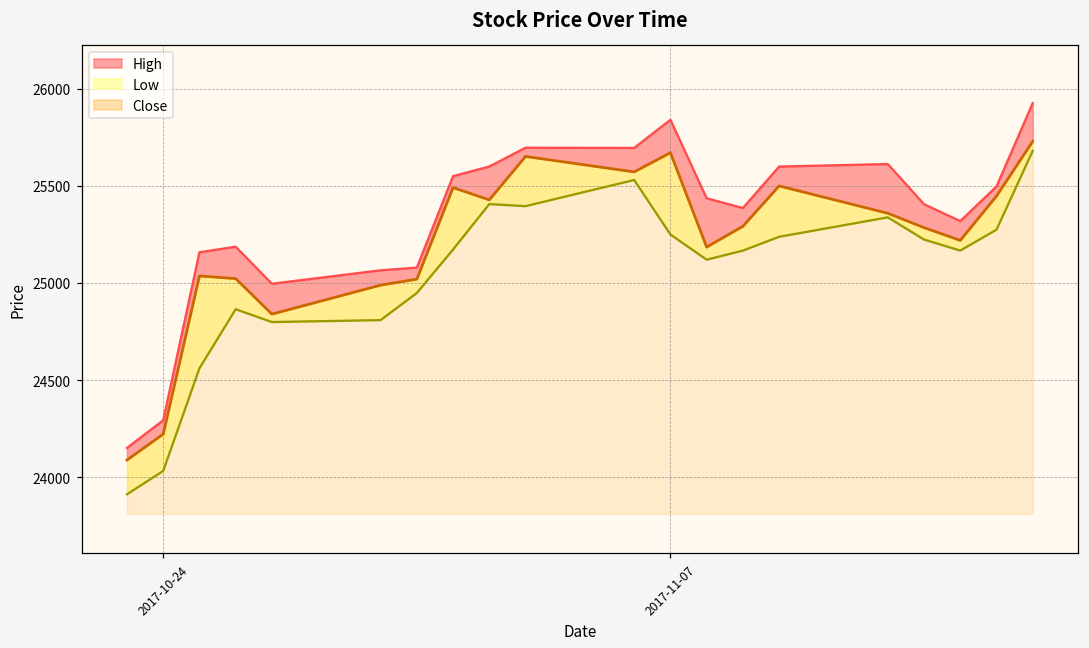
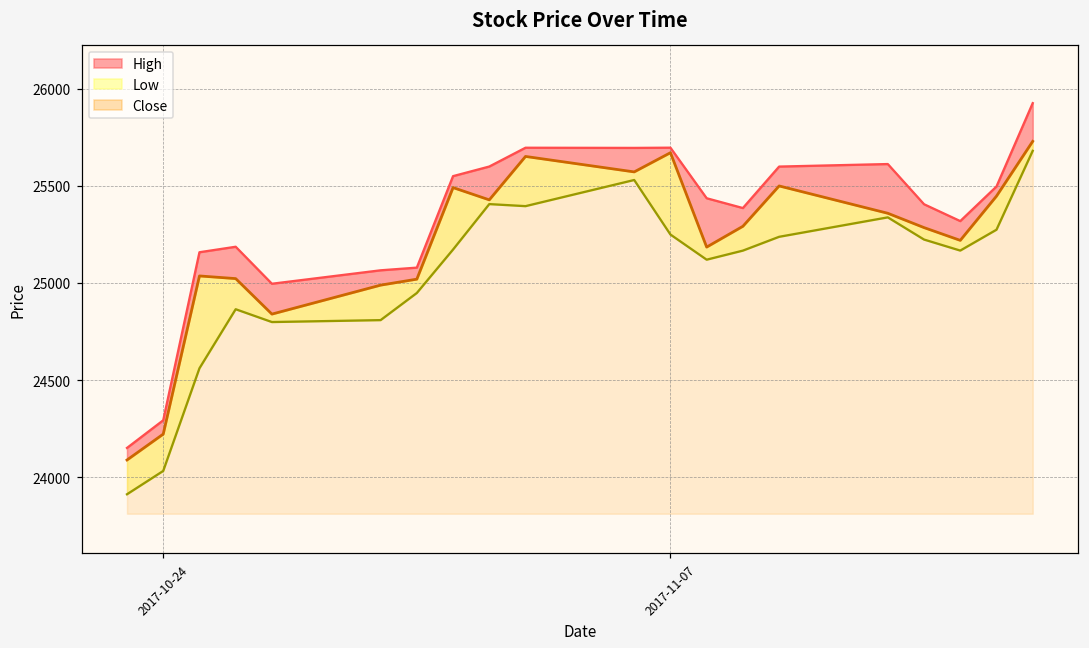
  {
    "High": {
      "2017-10-24": 24290,
-     "2017-11-07": 25840
+     "2017-11-07": 25700
    },
    "Close": {
      "2017-10-24": 24220,
      "2017-11-07": 25670
    }
  }
